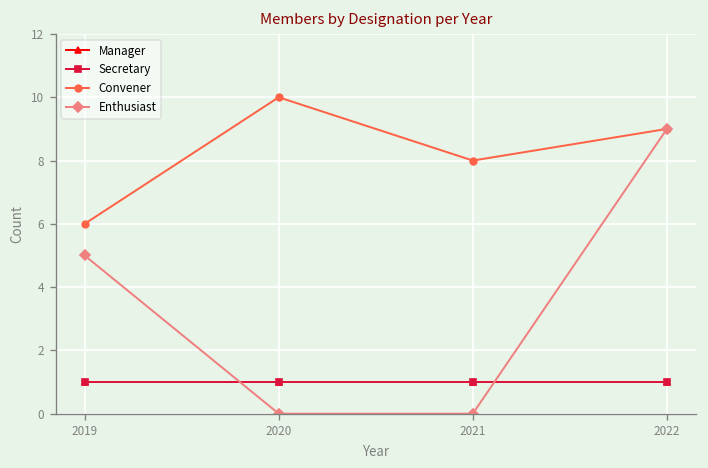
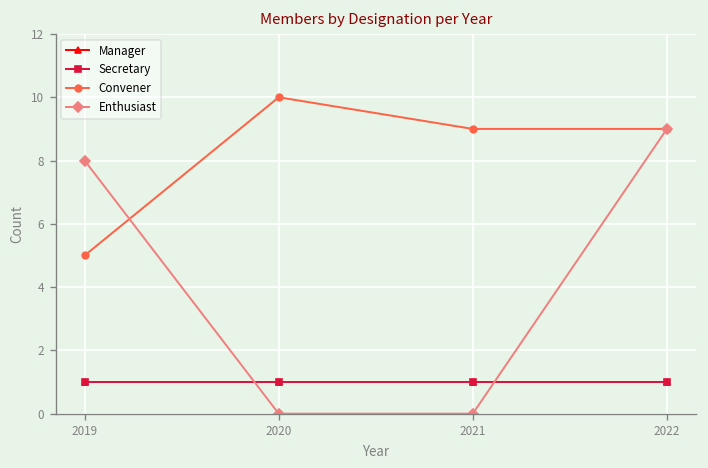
  {
    "Secretary": {
      "2019": 1,
      "2020": 1,
      "2021": 1,
      "2022": 1
    },
    "Convener": {
-     "2019": 6,
+     "2019": 5,
      "2020": 10,
-     "2021": 8
+     "2021": 9
    },
    "Enthusiast": {
-     "2019": 5,
+     "2019": 8,
      "2020": 0,
      "2021": 0
    }
  }
